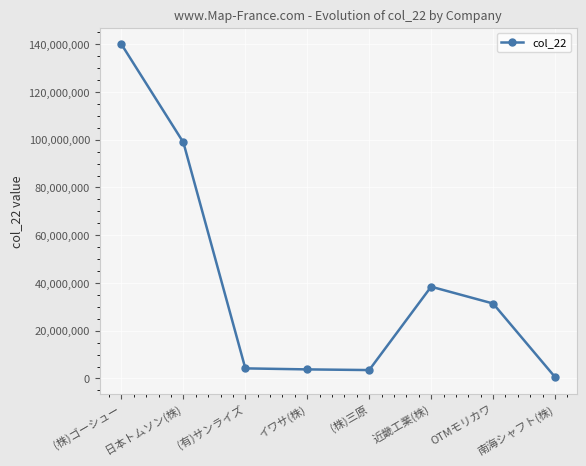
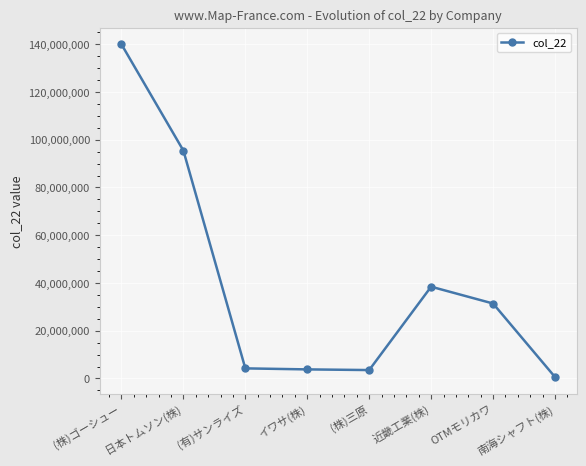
  {
    "(株)ゴーシュー": "140,000,000",
-   "日本トムソン(株)": "99,000,000",
+   "日本トムソン(株)": "95,000,000",
    "(有)サンライズ": "4,000,000",
    "イワサ(株)": "4,000,000",
    "(株)三原": "4,000,000",
    "近畿工業(株)": "38,000,000",
    "OTMモリカワ": "31,000,000",
    "南海シャフト(株)": "1,000,000"
  }
